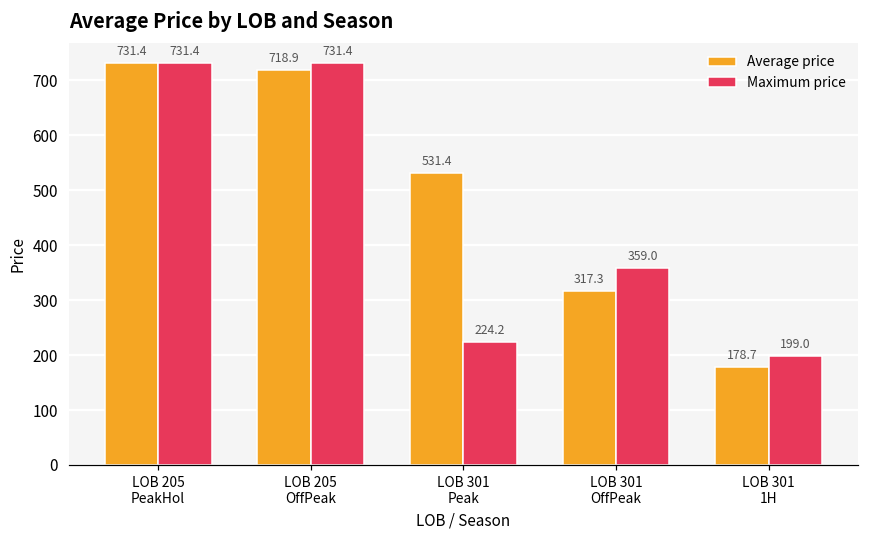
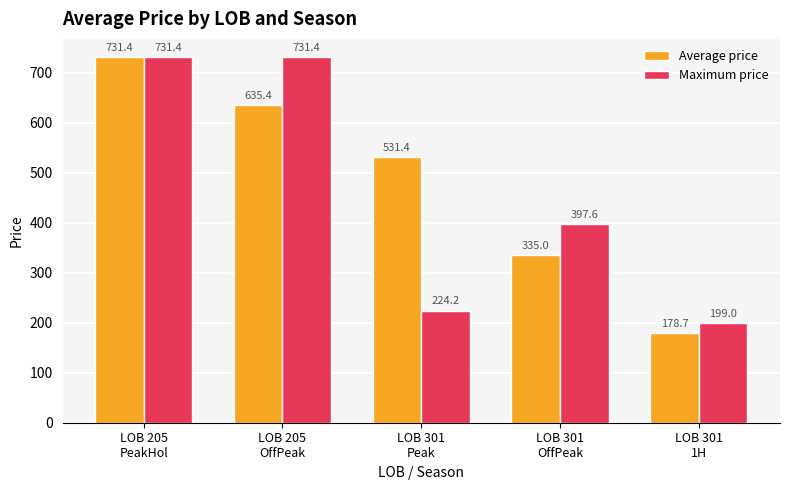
  {
    "Average price": {
      "LOB 205 PeakHol": 731.4,
-     "LOB 205 OffPeak": 718.9,
+     "LOB 205 OffPeak": 635.4,
      "LOB 301 Peak": 531.4,
-     "LOB 301 OffPeak": 317.3,
+     "LOB 301 OffPeak": 335.0,
      "LOB 301 1H": 178.7
    },
    "Maximum price": {
      "LOB 205 PeakHol": 731.4,
      "LOB 205 OffPeak": 731.4,
      "LOB 301 Peak": 224.2,
-     "LOB 301 OffPeak": 359.0,
+     "LOB 301 OffPeak": 397.6,
      "LOB 301 1H": 199.0
    }
  }
